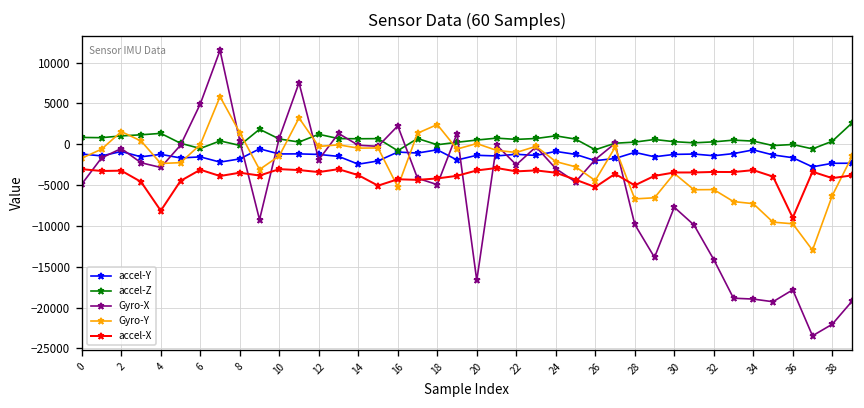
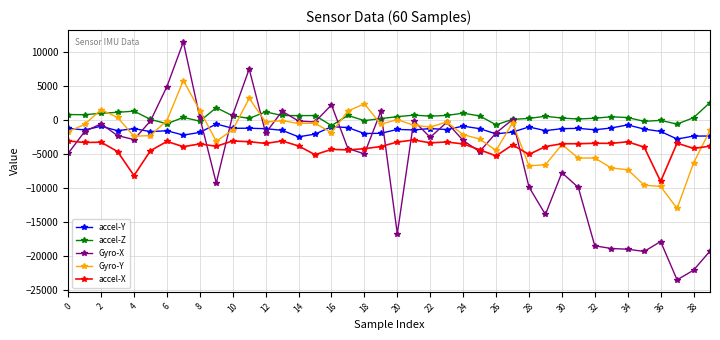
  {
    "accel-Y": {
      "0": -1000,
      "4": -1000,
      "6": -2000,
      "8": -2000,
      "12": -1000,
      "14": -2000,
-     "18": -1000,
+     "18": -2000,
      "20": -1000,
      "24": -1000,
      "28": -1000,
      "30": -1000,
      "32": -1000,
      "34": -1000,
      "36": -2000,
      "38": -2000
    },
    "accel-Z": {
      "0": 1000,
      "2": 1000,
      "4": 1000,
      "6": -1000,
      "8": 0,
      "12": 1000,
      "14": 1000,
      "18": 0,
      "20": 1000,
      "22": 1000,
      "24": 1000,
      "26": -1000,
      "28": 0,
      "30": 0,
      "32": 0,
      "34": 0,
      "36": 0,
      "38": 0
    },
    "Gyro-X": {
      "0": -5000,
      "4": -3000,
      "6": 5000,
      "8": 0,
      "12": -2000,
      "16": 2000,
      "18": -5000,
      "20": -17000,
      "22": -3000,
      "24": -3000,
      "28": -10000,
      "30": -8000,
-     "32": -14000,
+     "32": -18000,
      "34": -19000,
      "36": -18000,
      "38": -22000
    },
    "Gyro-Y": {
      "0": -2000,
      "2": 2000,
      "4": -2000,
      "6": 0,
      "8": 1000,
      "12": 0,
-     "16": -5000,
+     "16": -2000,
      "18": 2000,
      "20": 0,
      "24": -2000,
      "26": -4000,
      "28": -7000,
      "32": -6000,
      "34": -7000,
      "36": -10000,
      "38": -6000
    },
    "accel-X": {
      "0": -3000,
      "2": -3000,
      "4": -8000,
      "6": -3000,
      "8": -3000,
      "10": -3000,
      "12": -3000,
      "14": -4000,
      "16": -4000,
      "18": -4000,
      "20": -3000,
      "22": -3000,
      "24": -3000,
      "26": -5000,
      "28": -5000,
      "32": -3000,
      "34": -3000,
      "36": -9000,
      "38": -4000
    }
  }
